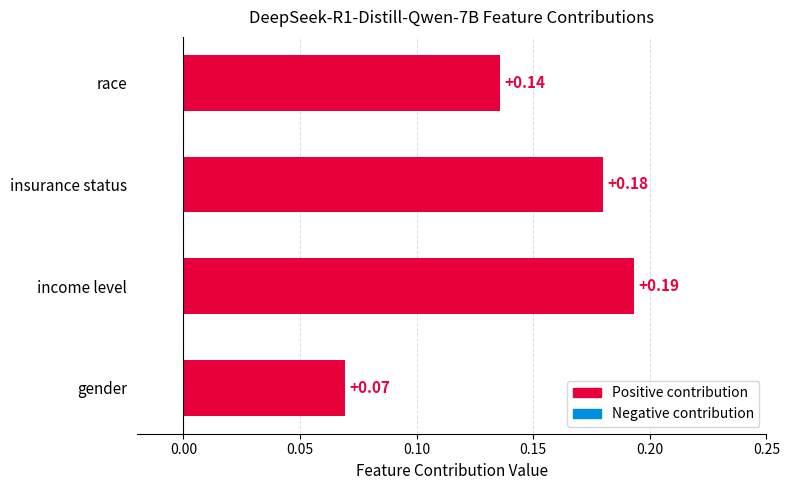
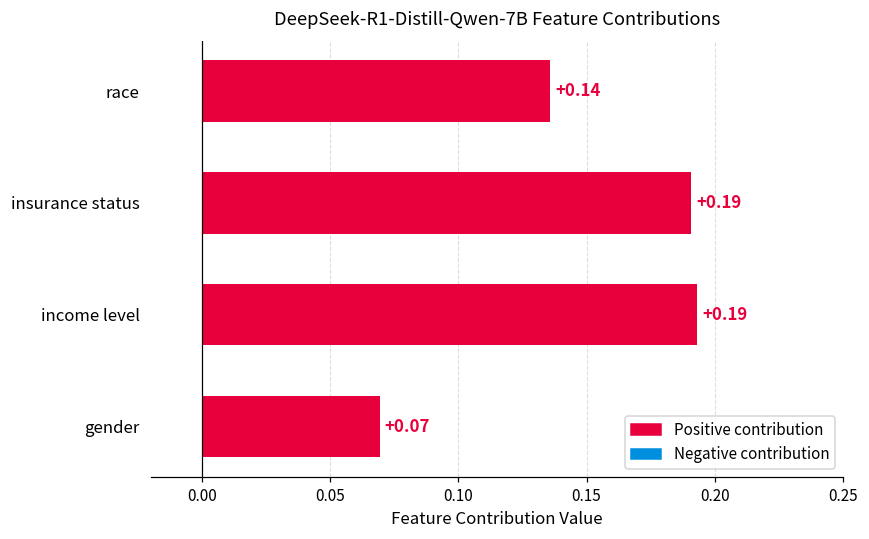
  {
    "race": "+0.14",
-   "insurance status": "+0.18",
+   "insurance status": "+0.19",
    "income level": "+0.19",
    "gender": "+0.07"
  }
